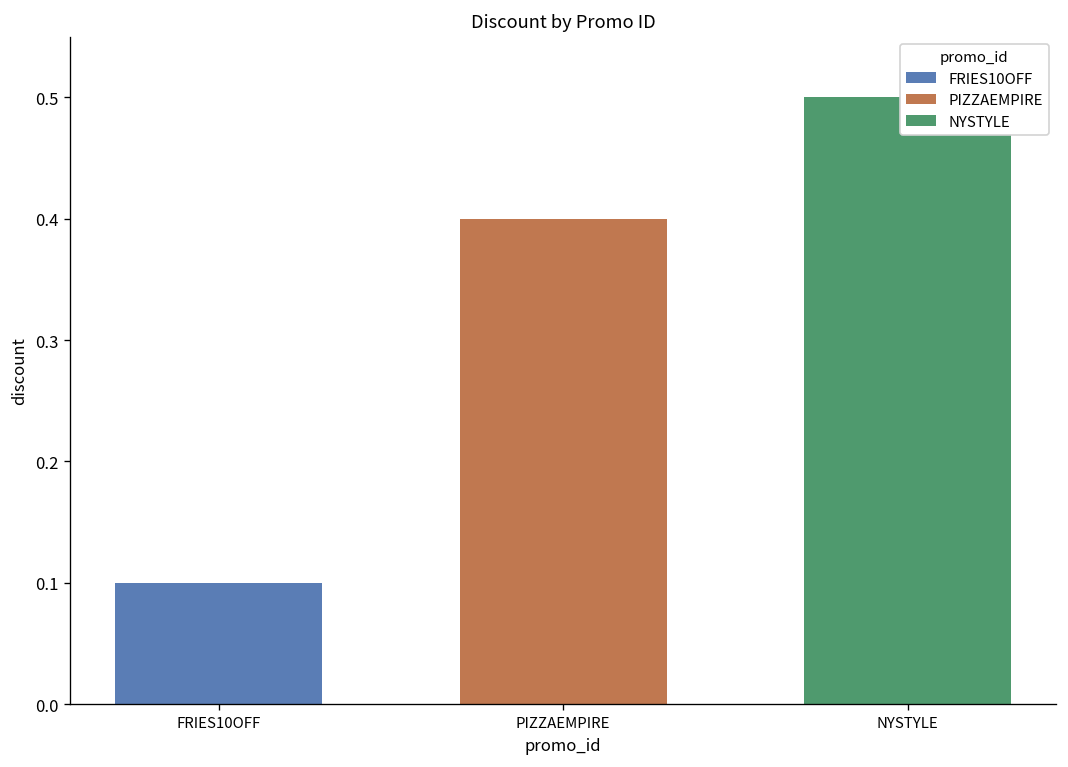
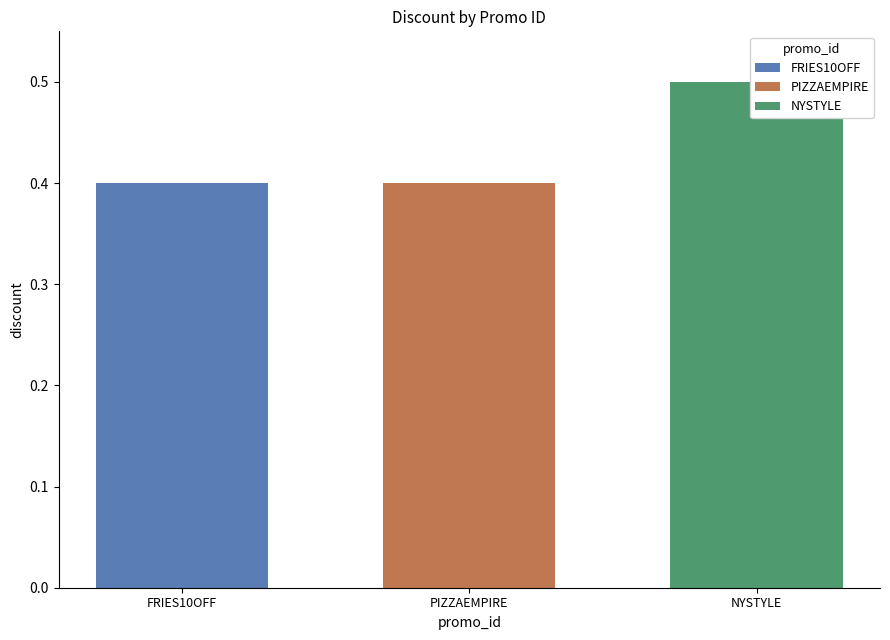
  {
-   "FRIES10OFF": 0.1,
+   "FRIES10OFF": 0.4,
    "PIZZAEMPIRE": 0.4
  }
